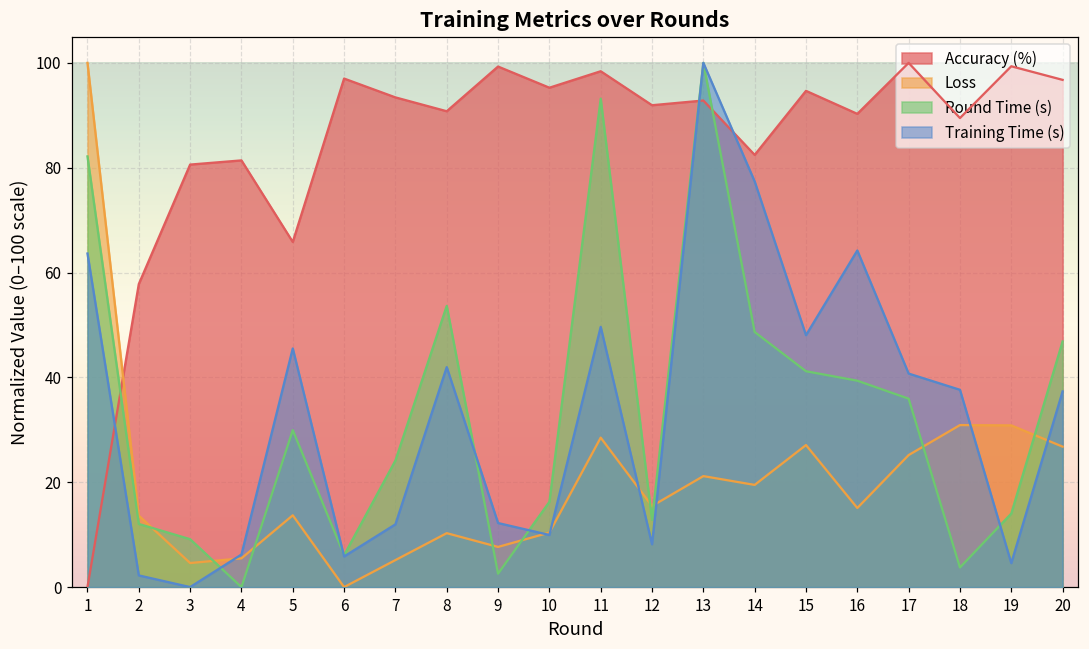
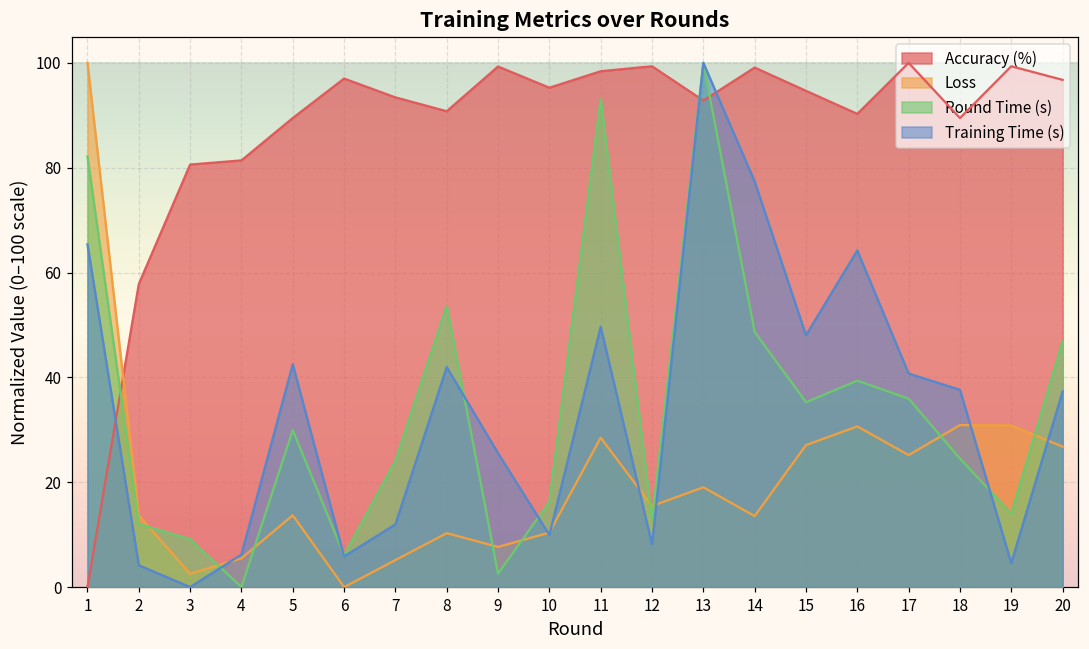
  {
    "Accuracy (%)": {
      "1": 0,
      "2": 58,
      "3": 81,
      "4": 81,
-     "5": 66,
+     "5": 89,
      "6": 97,
      "7": 93,
      "8": 91,
      "9": 99,
      "10": 95,
      "11": 98,
-     "12": 92,
+     "12": 99,
      "13": 93,
-     "14": 82,
+     "14": 99,
      "15": 95,
      "16": 90
    },
    "Loss": {
      "1": 100,
      "2": 14,
-     "3": 5,
+     "3": 3,
      "4": 5,
      "5": 14,
      "6": 0,
      "7": 5,
      "8": 10,
      "9": 8,
      "11": 29,
      "12": 15,
-     "13": 21,
-     "14": 19,
+     "13": 19,
+     "14": 14,
      "15": 27,
-     "16": 15,
+     "16": 31,
      "17": 25,
      "18": 31,
      "19": 31,
      "20": 27
    },
    "Round Time (s)": {
      "1": 82,
      "2": 12,
      "3": 9,
      "4": 0,
      "5": 30,
      "7": 24,
      "8": 54,
      "9": 3,
      "10": 16,
      "11": 93,
      "12": 13,
      "14": 49,
-     "15": 41,
+     "15": 35,
      "16": 39,
      "17": 36,
-     "18": 4,
+     "18": 25,
      "19": 14,
      "20": 47
    },
    "Training Time (s)": {
-     "1": 64,
-     "2": 2,
+     "1": 65,
+     "2": 4,
      "3": 0,
      "4": 6,
-     "5": 46,
+     "5": 42,
      "7": 12,
      "8": 42,
-     "9": 12,
+     "9": 26,
      "11": 50,
      "12": 8,
      "14": 77,
      "15": 48,
      "16": 64,
      "17": 41,
      "18": 38,
      "19": 5,
      "20": 37
    }
  }
